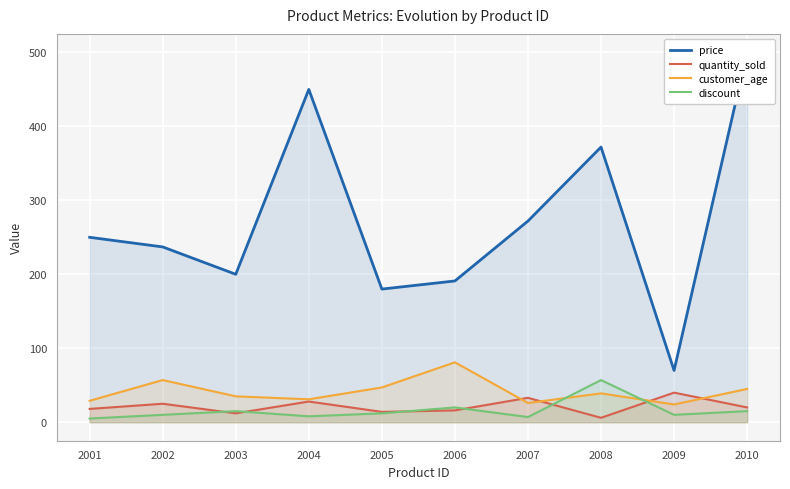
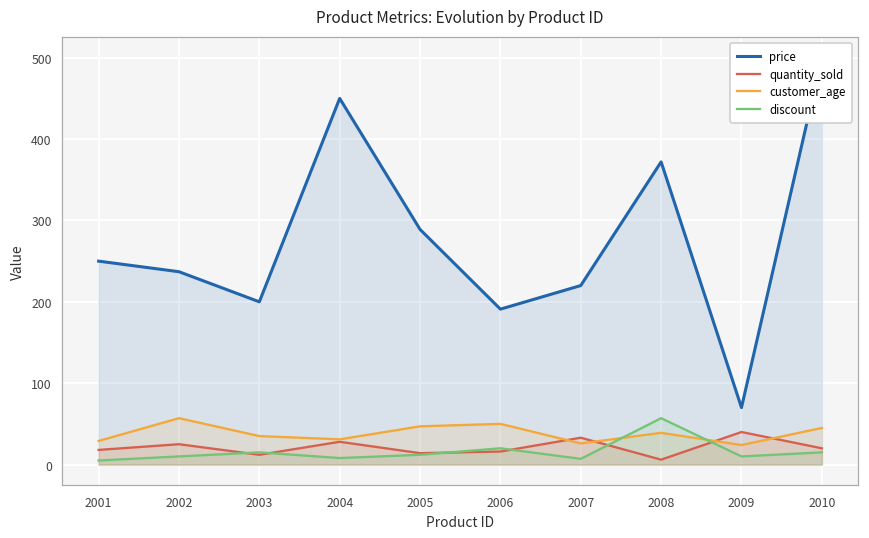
  {
    "price": {
      "2001": 250,
      "2002": 240,
      "2003": 200,
      "2004": 450,
-     "2005": 180,
+     "2005": 290,
      "2006": 190,
-     "2007": 270,
+     "2007": 220,
      "2008": 370,
      "2009": 70
    },
    "quantity_sold": {
      "2001": 20,
      "2002": 30,
      "2006": 20,
      "2007": 30,
      "2008": 10,
      "2009": 40,
      "2010": 20
    },
    "customer_age": {
      "2001": 30,
      "2002": 60,
      "2003": 40,
      "2005": 50,
-     "2006": 80,
+     "2006": 50,
      "2007": 30,
      "2008": 40,
      "2009": 20,
      "2010": 50
    },
    "discount": {
      "2001": 10,
      "2002": 10,
      "2004": 10,
      "2006": 20,
      "2007": 10,
      "2008": 60,
      "2009": 10,
      "2010": 20
    }
  }
